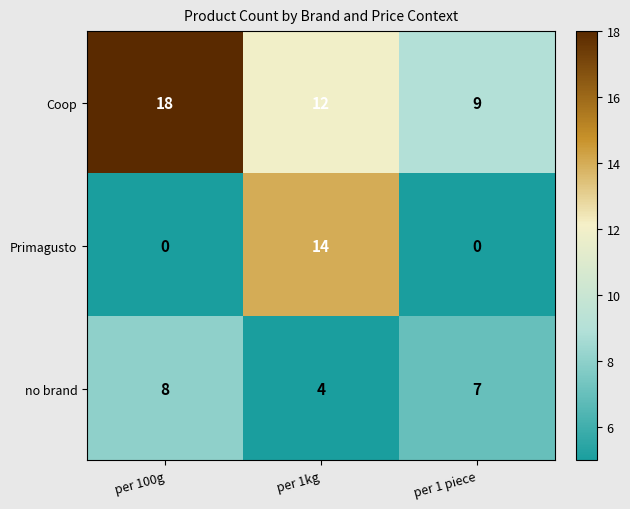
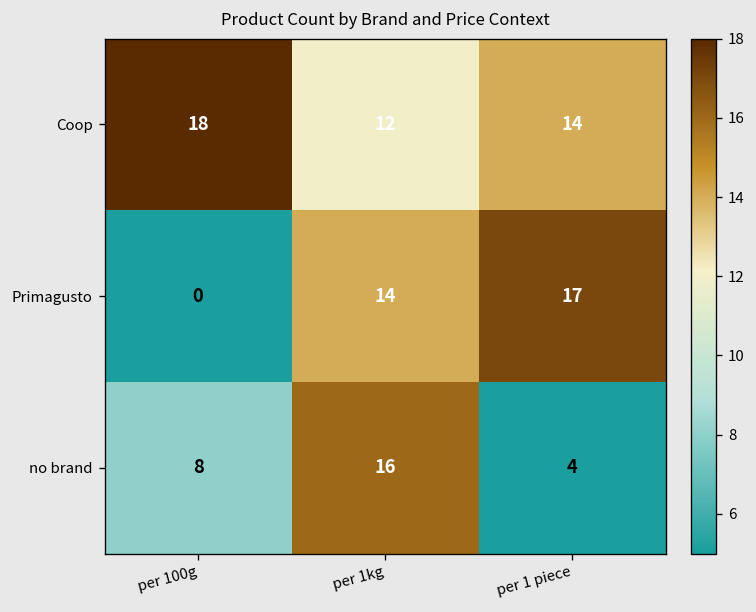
  {
    "Coop": {
      "per 100g": 18,
      "per 1kg": 12,
-     "per 1 piece": 9
+     "per 1 piece": 14
    },
    "Primagusto": {
      "per 100g": 0,
      "per 1kg": 14,
-     "per 1 piece": 0
+     "per 1 piece": 17
    },
    "no brand": {
      "per 100g": 8,
-     "per 1kg": 4,
-     "per 1 piece": 7
+     "per 1kg": 16,
+     "per 1 piece": 4
    }
  }
